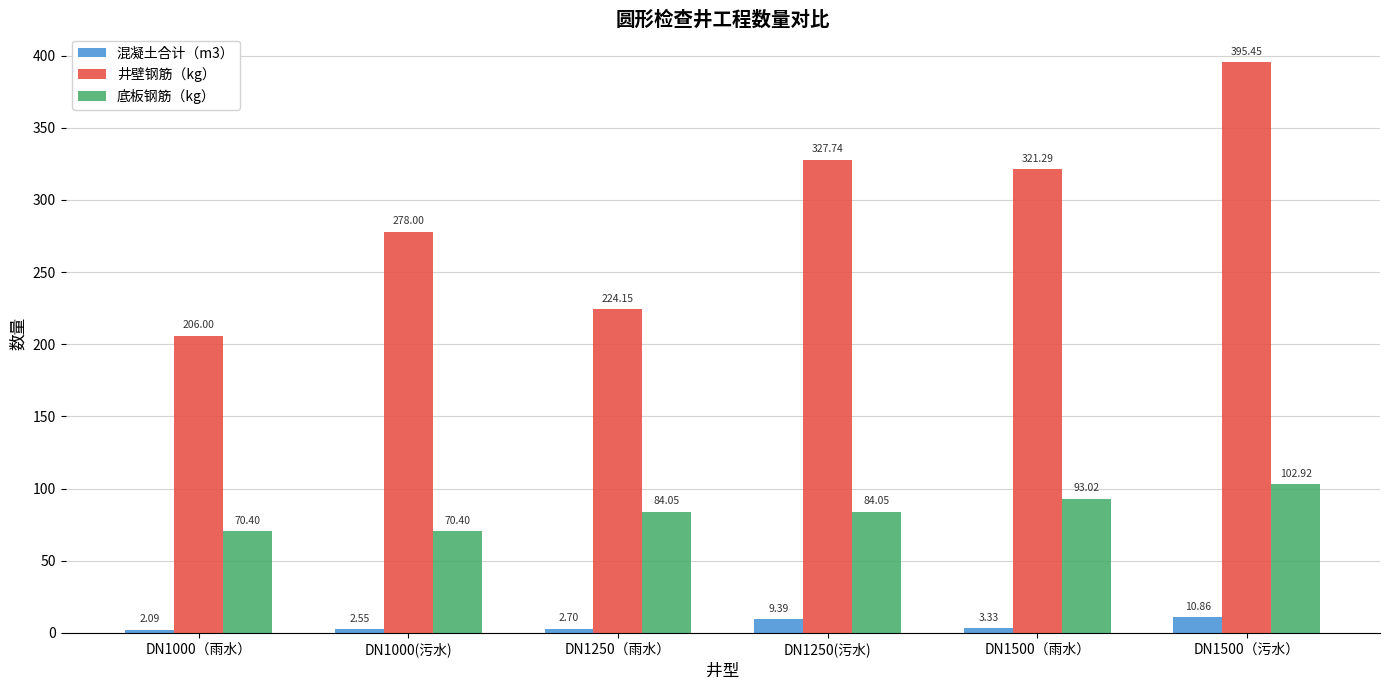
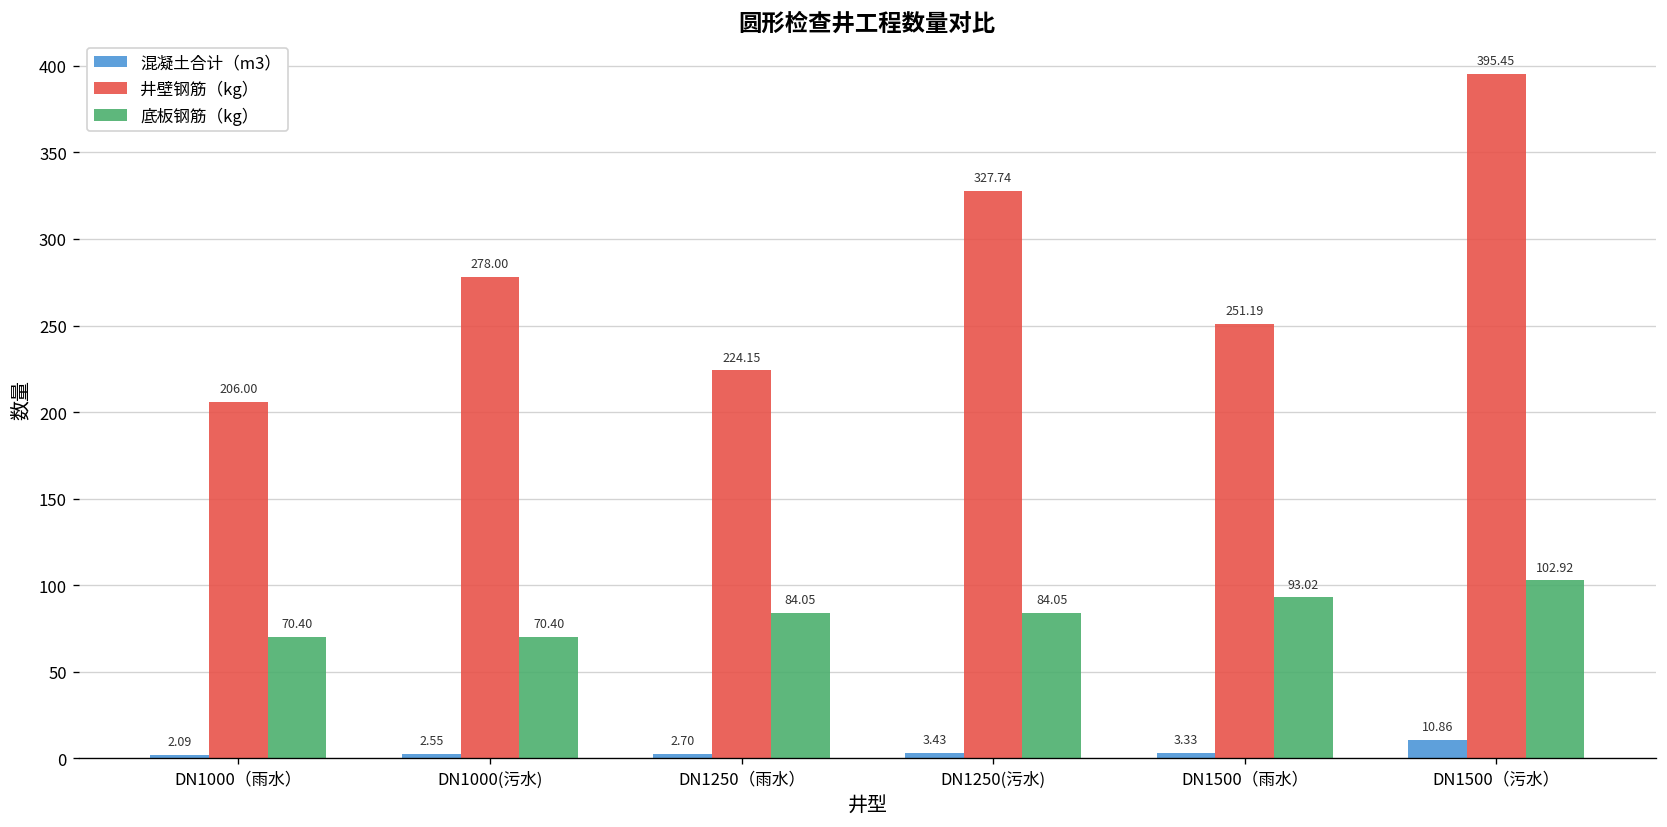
  {
    "混凝土合计（m3）": {
      "DN1000（雨水）": 2.09,
      "DN1000(污水)": 2.55,
      "DN1250（雨水）": 2.70,
-     "DN1250(污水)": 9.39,
+     "DN1250(污水)": 3.43,
      "DN1500（雨水）": 3.33,
      "DN1500（污水）": 10.86
    },
    "井壁钢筋（kg）": {
      "DN1000（雨水）": 206.00,
      "DN1000(污水)": 278.00,
      "DN1250（雨水）": 224.15,
      "DN1250(污水)": 327.74,
-     "DN1500（雨水）": 321.29,
+     "DN1500（雨水）": 251.19,
      "DN1500（污水）": 395.45
    },
    "底板钢筋（kg）": {
      "DN1000（雨水）": 70.40,
      "DN1000(污水)": 70.40,
      "DN1250（雨水）": 84.05,
      "DN1250(污水)": 84.05,
      "DN1500（雨水）": 93.02,
      "DN1500（污水）": 102.92
    }
  }
